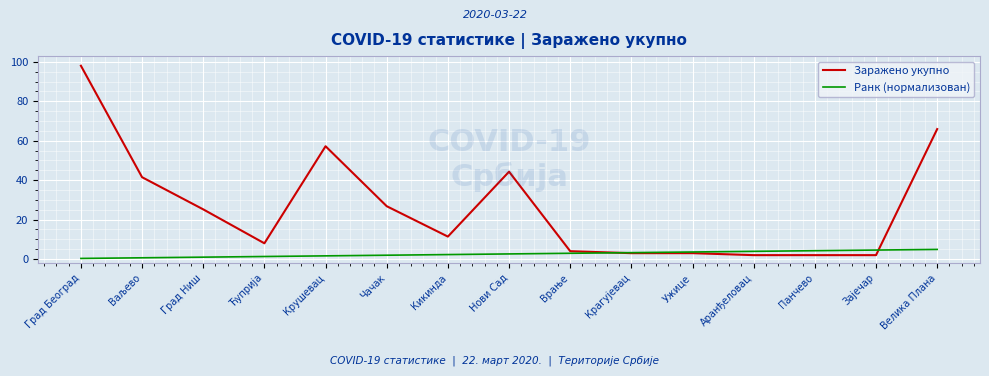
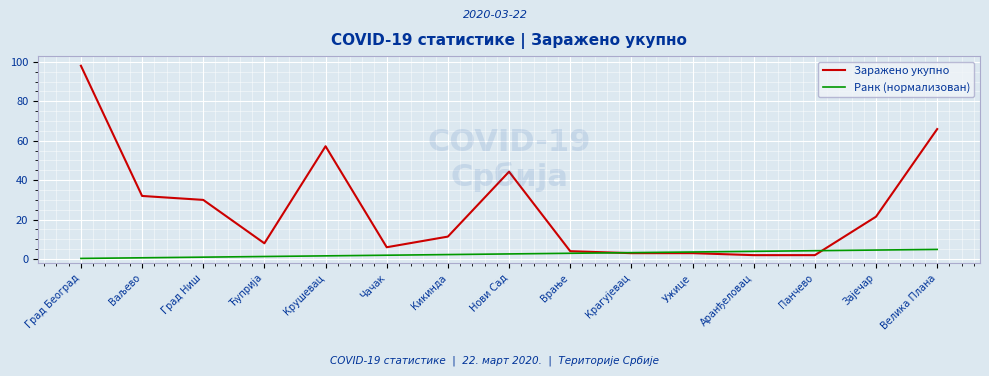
  {
    "Заражено укупно": {
      "Град Београд": 98,
-     "Ваљево": 42,
-     "Град Ниш": 25,
+     "Ваљево": 32,
+     "Град Ниш": 30,
      "Ћуприја": 8,
      "Крушевац": 57,
-     "Чачак": 27,
+     "Чачак": 6,
      "Кикинда": 11,
      "Нови Сад": 44,
      "Аранђеловац": 2,
      "Панчево": 2,
-     "Зајечар": 2,
+     "Зајечар": 22,
      "Велика Плана": 66
    },
    "Ранк (нормализован)": {
      "Град Београд": 0,
      "Ваљево": 1,
      "Град Ниш": 1,
      "Ћуприја": 1,
      "Крушевац": 2,
      "Чачак": 2,
      "Кикинда": 2,
      "Нови Сад": 3,
      "Аранђеловац": 4,
      "Панчево": 4,
      "Зајечар": 5,
      "Велика Плана": 5
    }
  }
